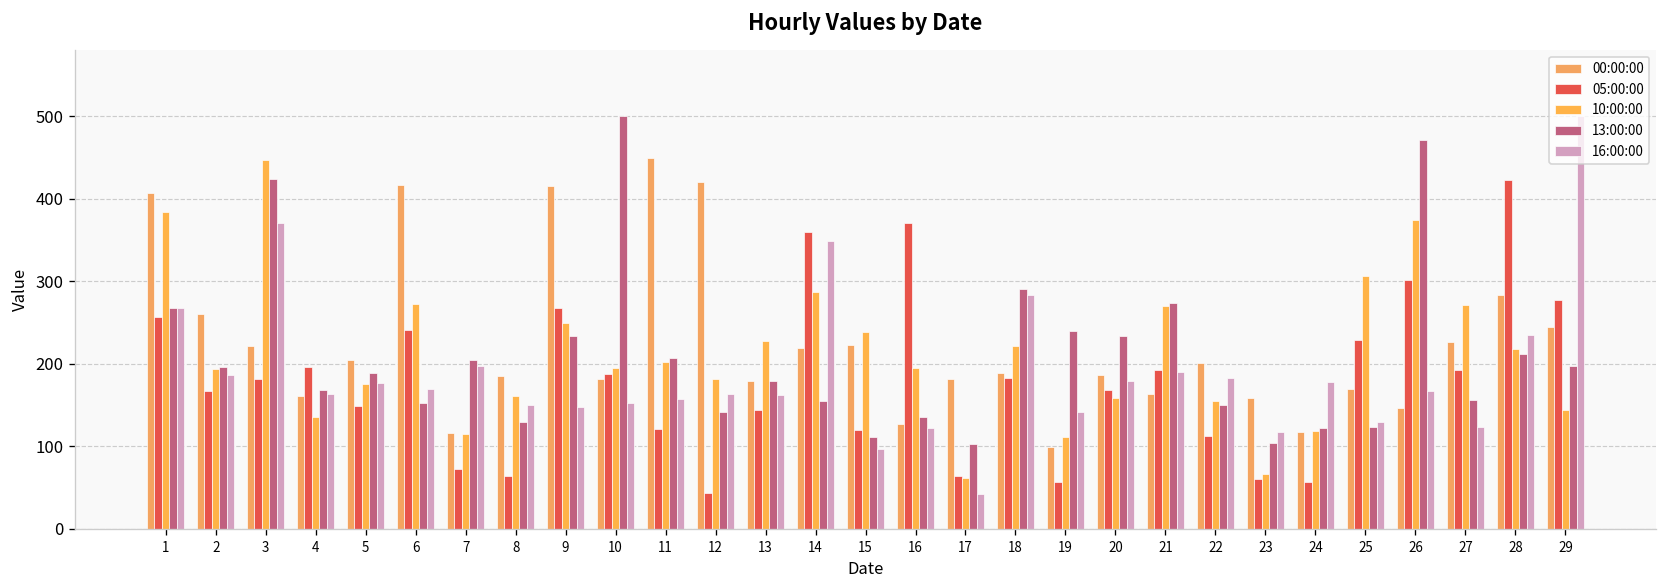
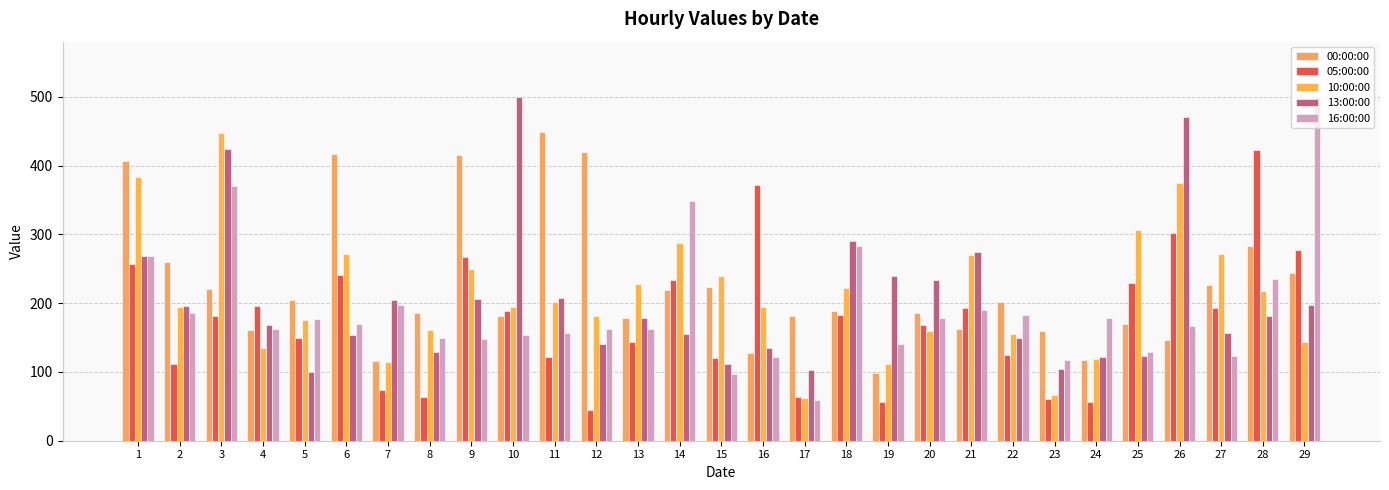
  {
    "05:00:00": {
      "1": 260,
-     "2": 170,
+     "2": 110,
      "3": 180,
      "4": 200,
      "5": 150,
      "6": 240,
      "7": 70,
      "8": 60,
      "9": 270,
      "10": 190,
      "11": 120,
      "12": 40,
      "13": 140,
-     "14": 360,
+     "14": 230,
      "15": 120,
      "16": 370,
      "17": 60,
      "18": 180,
      "19": 60,
      "20": 170,
      "21": 190,
-     "22": 110,
+     "22": 130,
      "23": 60,
      "24": 60,
      "25": 230,
      "26": 300,
      "27": 190,
      "28": 420,
      "29": 280
    },
    "13:00:00": {
      "1": 270,
      "2": 200,
      "3": 420,
      "4": 170,
-     "5": 190,
+     "5": 100,
      "6": 150,
      "7": 200,
      "8": 130,
-     "9": 230,
+     "9": 210,
      "10": 500,
      "11": 210,
      "12": 140,
      "13": 180,
      "14": 160,
      "15": 110,
      "16": 140,
      "17": 100,
      "18": 290,
      "19": 240,
      "20": 230,
      "21": 270,
      "22": 150,
      "23": 100,
      "24": 120,
      "25": 120,
      "26": 470,
      "27": 160,
-     "28": 210,
+     "28": 180,
      "29": 200
    },
    "16:00:00": {
      "1": 270,
      "2": 190,
      "3": 370,
      "4": 160,
      "5": 180,
      "6": 170,
      "7": 200,
      "8": 150,
      "9": 150,
      "10": 150,
      "11": 160,
      "12": 160,
      "13": 160,
      "14": 350,
      "15": 100,
      "16": 120,
-     "17": 40,
+     "17": 60,
      "18": 280,
      "19": 140,
      "20": 180,
      "21": 190,
      "22": 180,
      "23": 120,
      "24": 180,
      "25": 130,
      "26": 170,
      "27": 120,
      "28": 240
    }
  }
